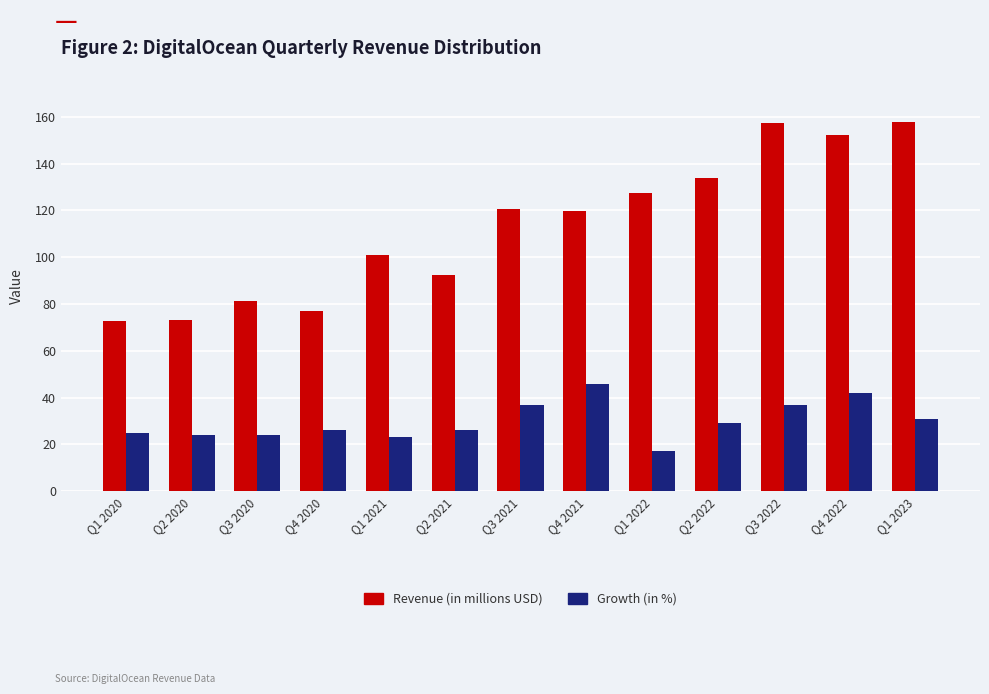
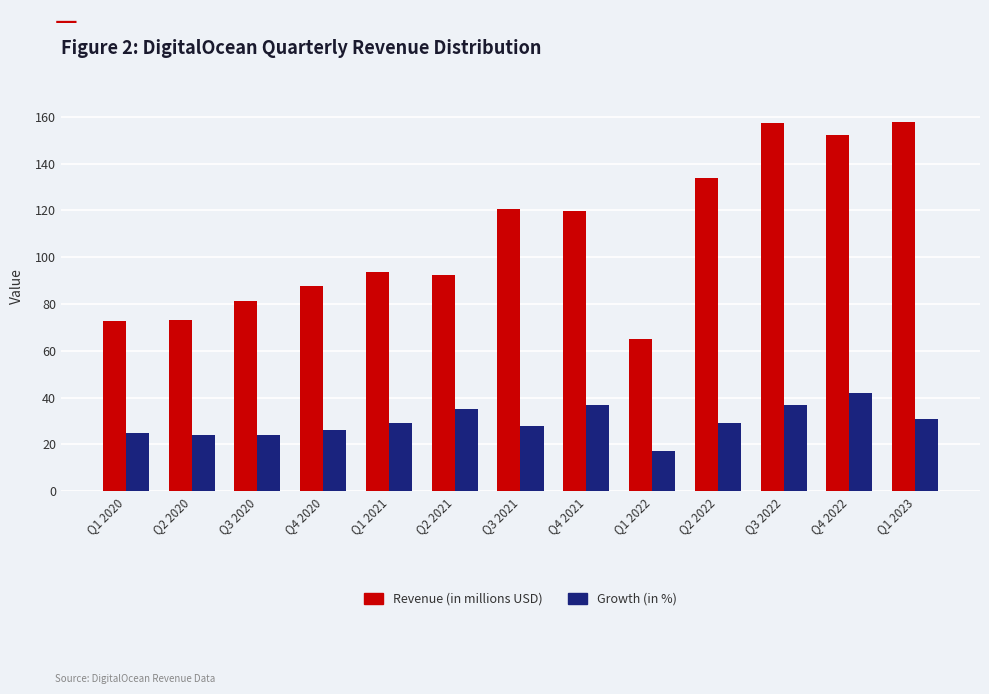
  {
    "Revenue (in millions USD)": {
      "Q1 2020": 73,
      "Q2 2020": 73,
      "Q3 2020": 81,
-     "Q4 2020": 77,
-     "Q1 2021": 101,
+     "Q4 2020": 88,
+     "Q1 2021": 94,
      "Q2 2021": 92,
      "Q3 2021": 121,
      "Q4 2021": 120,
-     "Q1 2022": 127,
+     "Q1 2022": 65,
      "Q2 2022": 134,
      "Q3 2022": 157,
      "Q4 2022": 152,
      "Q1 2023": 158
    },
    "Growth (in %)": {
      "Q1 2020": 25,
      "Q2 2020": 24,
      "Q3 2020": 24,
      "Q4 2020": 26,
-     "Q1 2021": 23,
-     "Q2 2021": 26,
-     "Q3 2021": 37,
-     "Q4 2021": 46,
+     "Q1 2021": 29,
+     "Q2 2021": 35,
+     "Q3 2021": 28,
+     "Q4 2021": 37,
      "Q1 2022": 17,
      "Q2 2022": 29,
      "Q3 2022": 37,
      "Q4 2022": 42,
      "Q1 2023": 31
    }
  }
